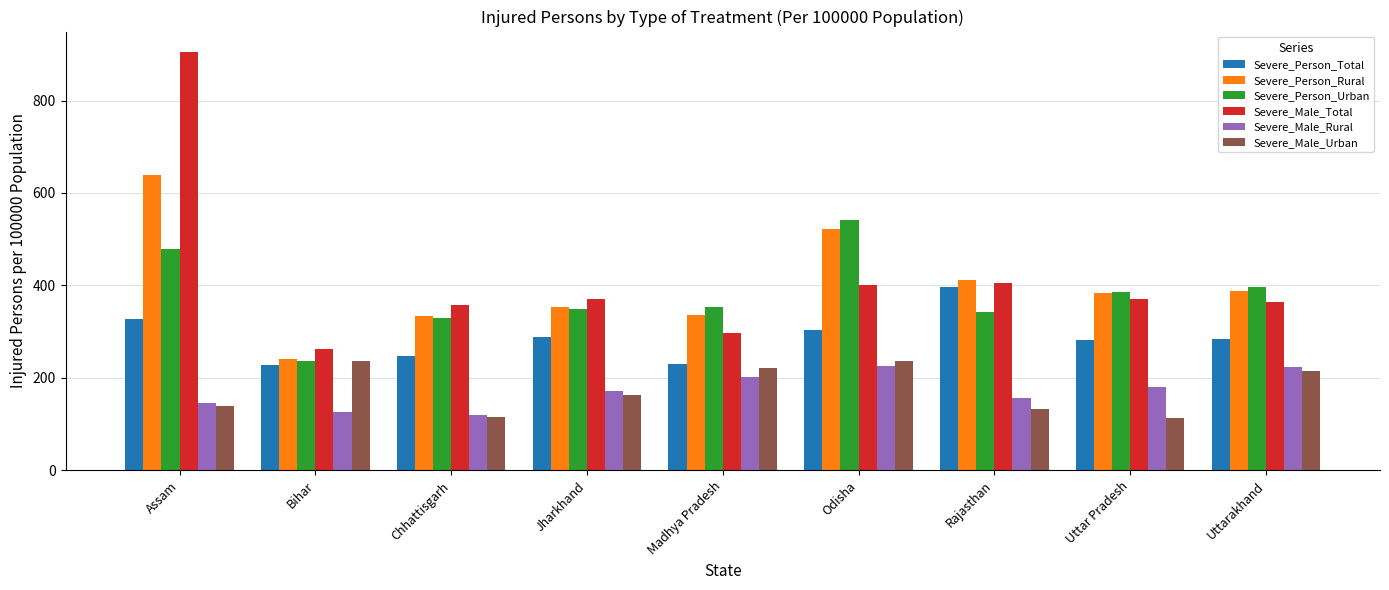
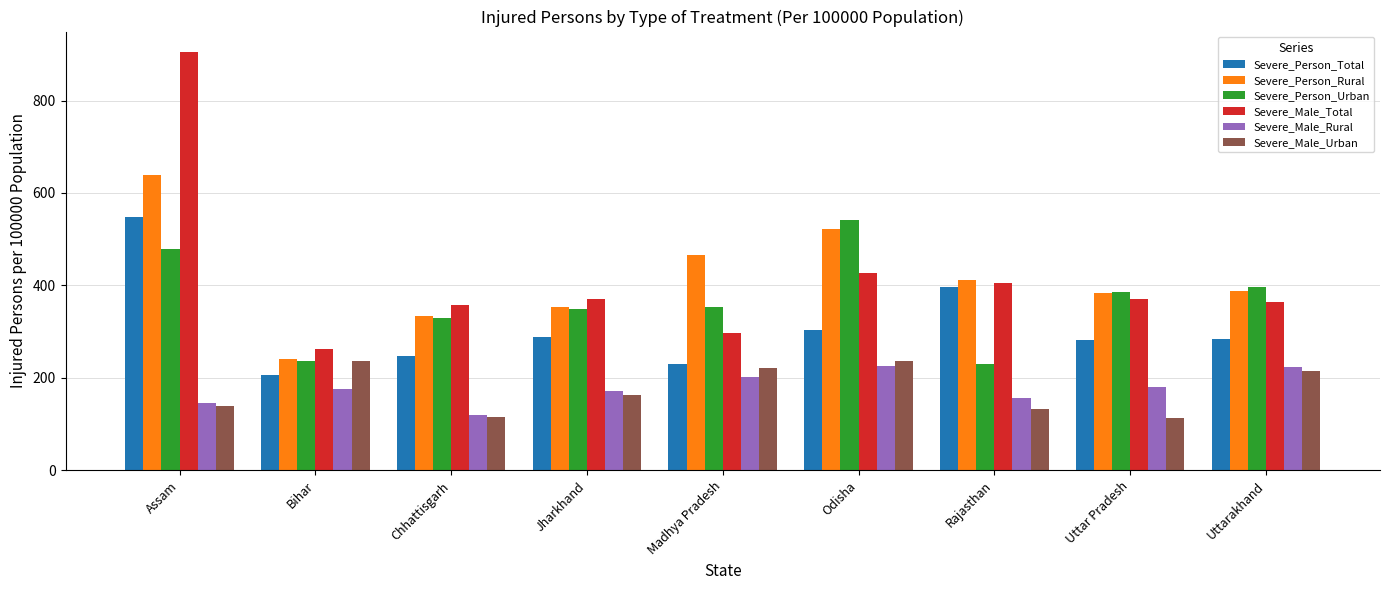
  {
    "Severe_Person_Total": {
-     "Assam": 330,
-     "Bihar": 230,
+     "Assam": 550,
+     "Bihar": 210,
      "Chhattisgarh": 250,
      "Jharkhand": 290,
      "Madhya Pradesh": 230,
      "Odisha": 300,
      "Rajasthan": 400,
      "Uttar Pradesh": 280,
      "Uttarakhand": 280
    },
    "Severe_Person_Rural": {
      "Assam": 640,
      "Bihar": 240,
      "Chhattisgarh": 330,
      "Jharkhand": 350,
-     "Madhya Pradesh": 340,
+     "Madhya Pradesh": 470,
      "Odisha": 520,
      "Rajasthan": 410,
      "Uttar Pradesh": 380,
      "Uttarakhand": 390
    },
    "Severe_Person_Urban": {
      "Assam": 480,
      "Bihar": 240,
      "Chhattisgarh": 330,
      "Jharkhand": 350,
      "Madhya Pradesh": 350,
      "Odisha": 540,
-     "Rajasthan": 340,
+     "Rajasthan": 230,
      "Uttar Pradesh": 390,
      "Uttarakhand": 400
    },
    "Severe_Male_Total": {
      "Assam": 900,
      "Bihar": 260,
      "Chhattisgarh": 360,
      "Jharkhand": 370,
      "Madhya Pradesh": 300,
-     "Odisha": 400,
+     "Odisha": 430,
      "Rajasthan": 410,
      "Uttar Pradesh": 370,
      "Uttarakhand": 360
    },
    "Severe_Male_Rural": {
      "Assam": 150,
-     "Bihar": 130,
+     "Bihar": 180,
      "Chhattisgarh": 120,
      "Jharkhand": 170,
      "Madhya Pradesh": 200,
      "Odisha": 230,
      "Rajasthan": 160,
      "Uttar Pradesh": 180,
      "Uttarakhand": 220
    },
    "Severe_Male_Urban": {
      "Assam": 140,
      "Bihar": 240,
      "Chhattisgarh": 120,
      "Jharkhand": 160,
      "Madhya Pradesh": 220,
      "Odisha": 240,
      "Rajasthan": 130,
      "Uttar Pradesh": 110,
      "Uttarakhand": 220
    }
  }
